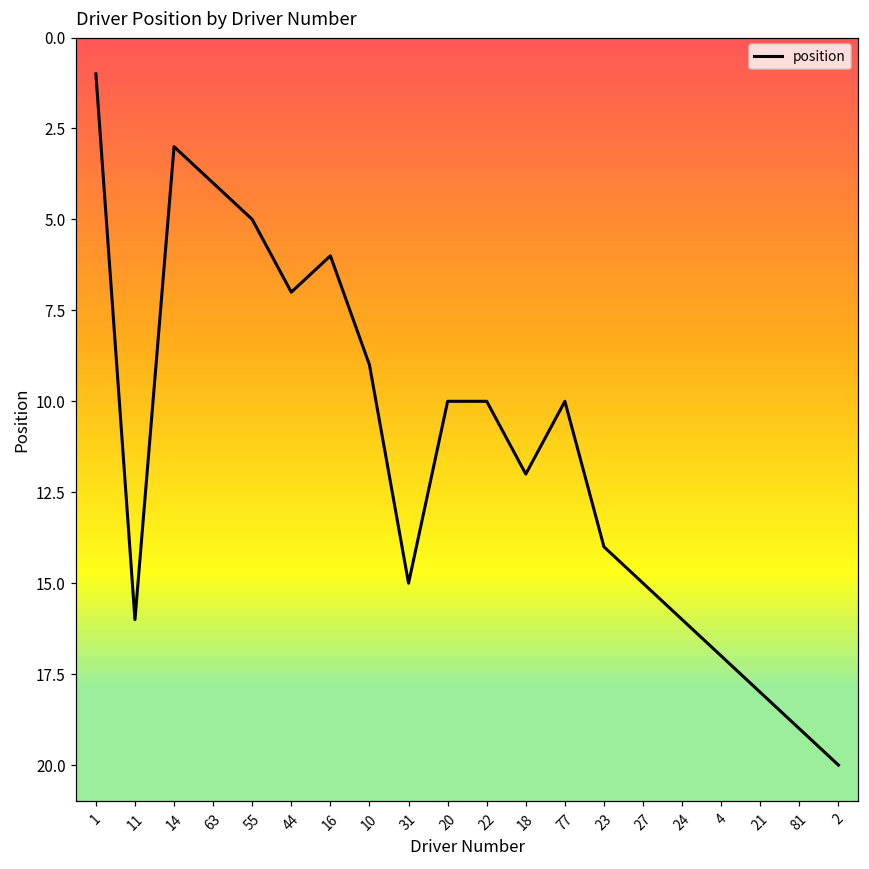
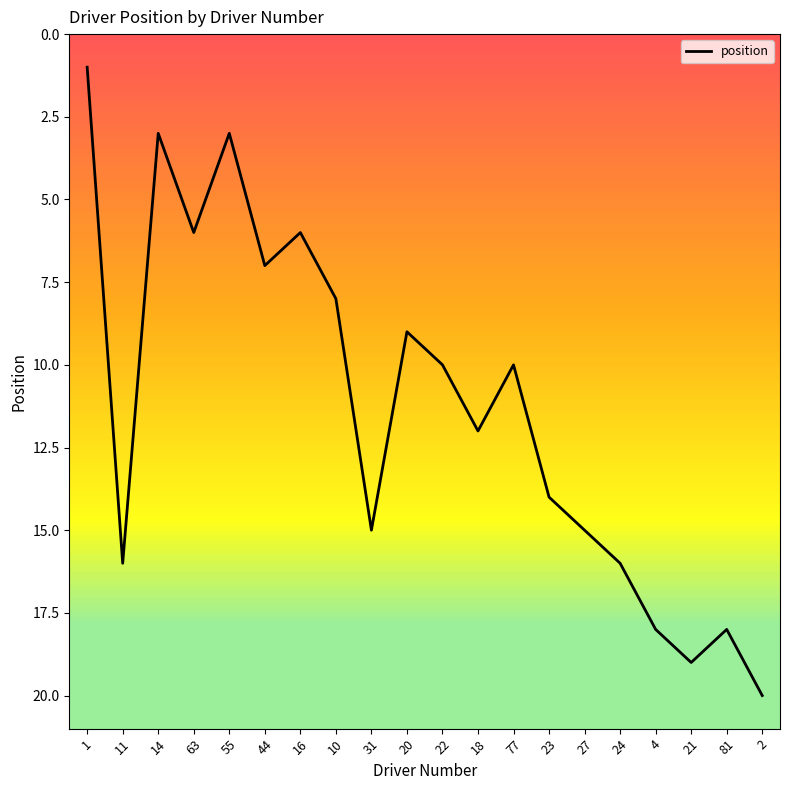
  {
    "1": 1,
    "11": 16,
    "14": 3,
-   "63": 4,
-   "55": 5,
+   "63": 6,
+   "55": 3,
    "44": 7,
    "16": 6,
-   "10": 9,
+   "10": 8,
    "31": 15,
-   "20": 10,
+   "20": 9,
    "22": 10,
    "18": 12,
    "77": 10,
    "23": 14,
    "27": 15,
    "24": 16,
-   "4": 17,
-   "21": 18,
-   "81": 19,
+   "4": 18,
+   "21": 19,
+   "81": 18,
    "2": 20
  }
